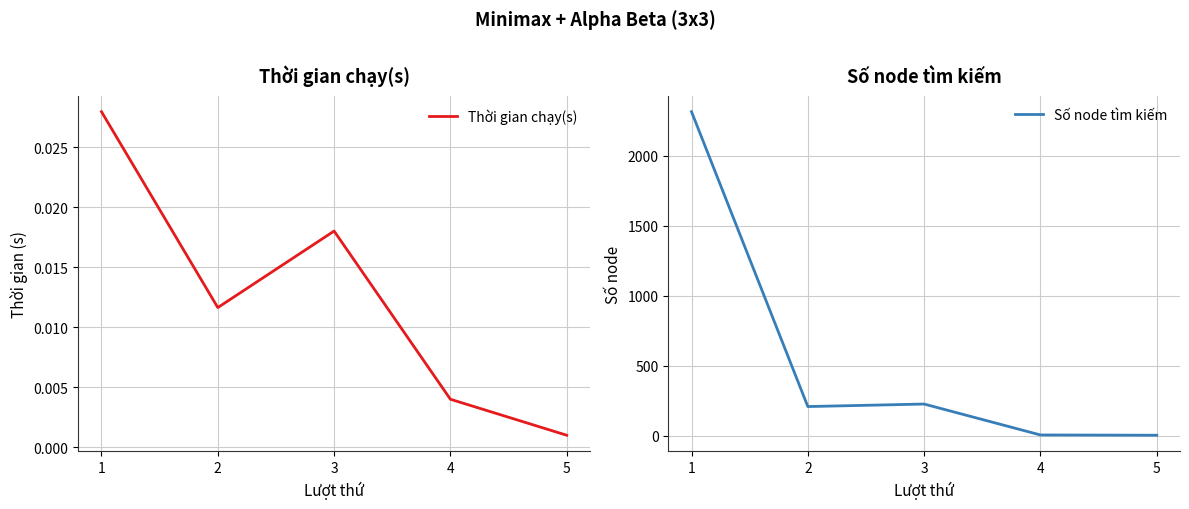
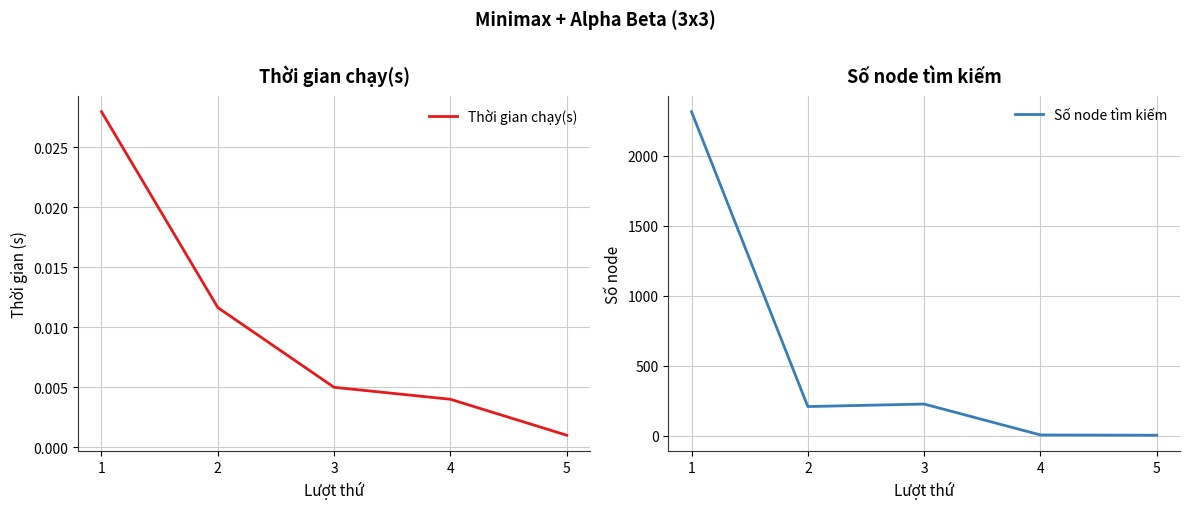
  {
    "Thời gian chạy(s)": {
      "1": 0.0280,
      "2": 0.0116,
-     "3": 0.0180,
+     "3": 0.0050,
      "4": 0.0040,
      "5": 0.0010
    },
    "Số node tìm kiếm": {
      "1": 2320,
      "2": 210,
      "3": 230,
      "4": 0,
      "5": 0
    }
  }
